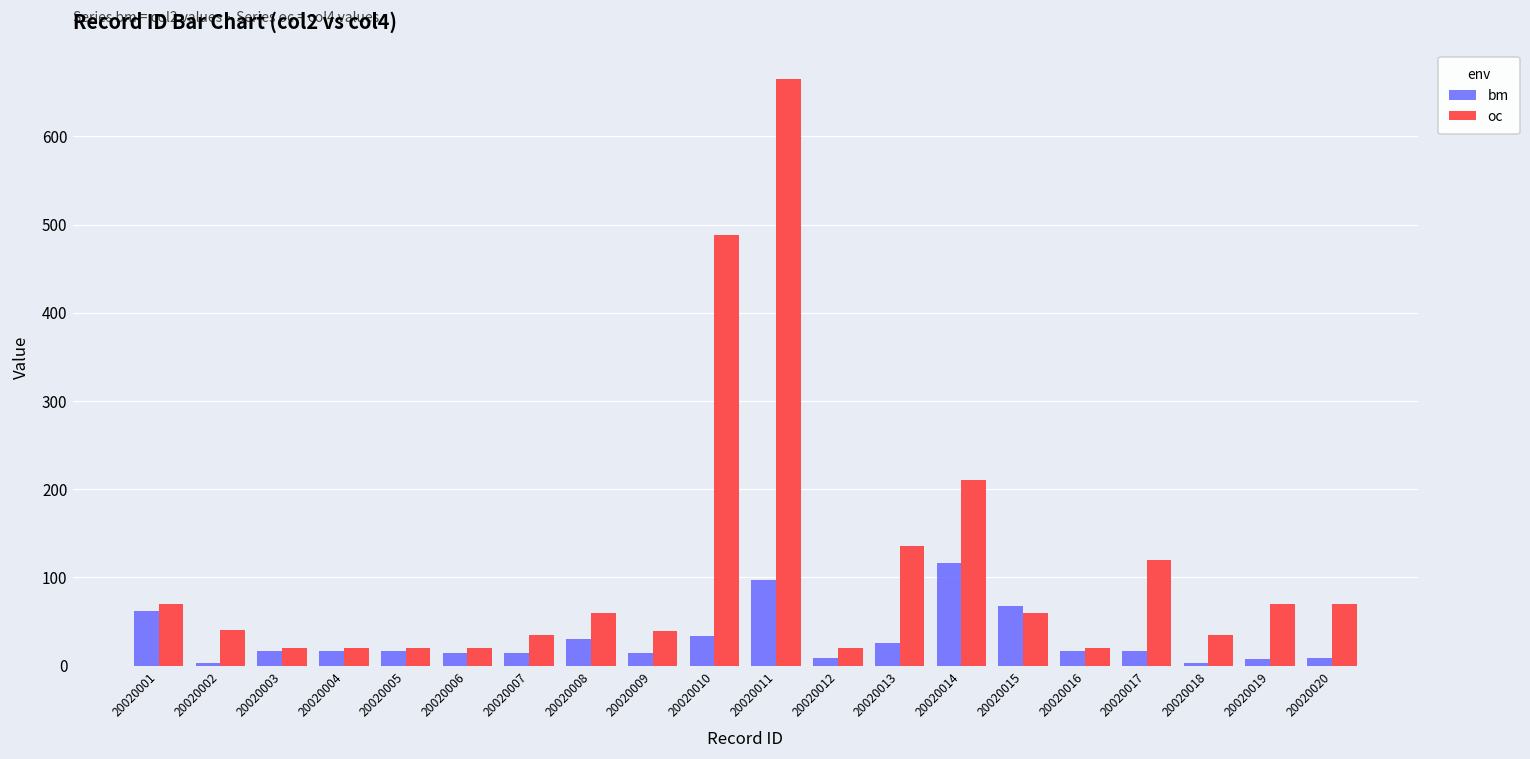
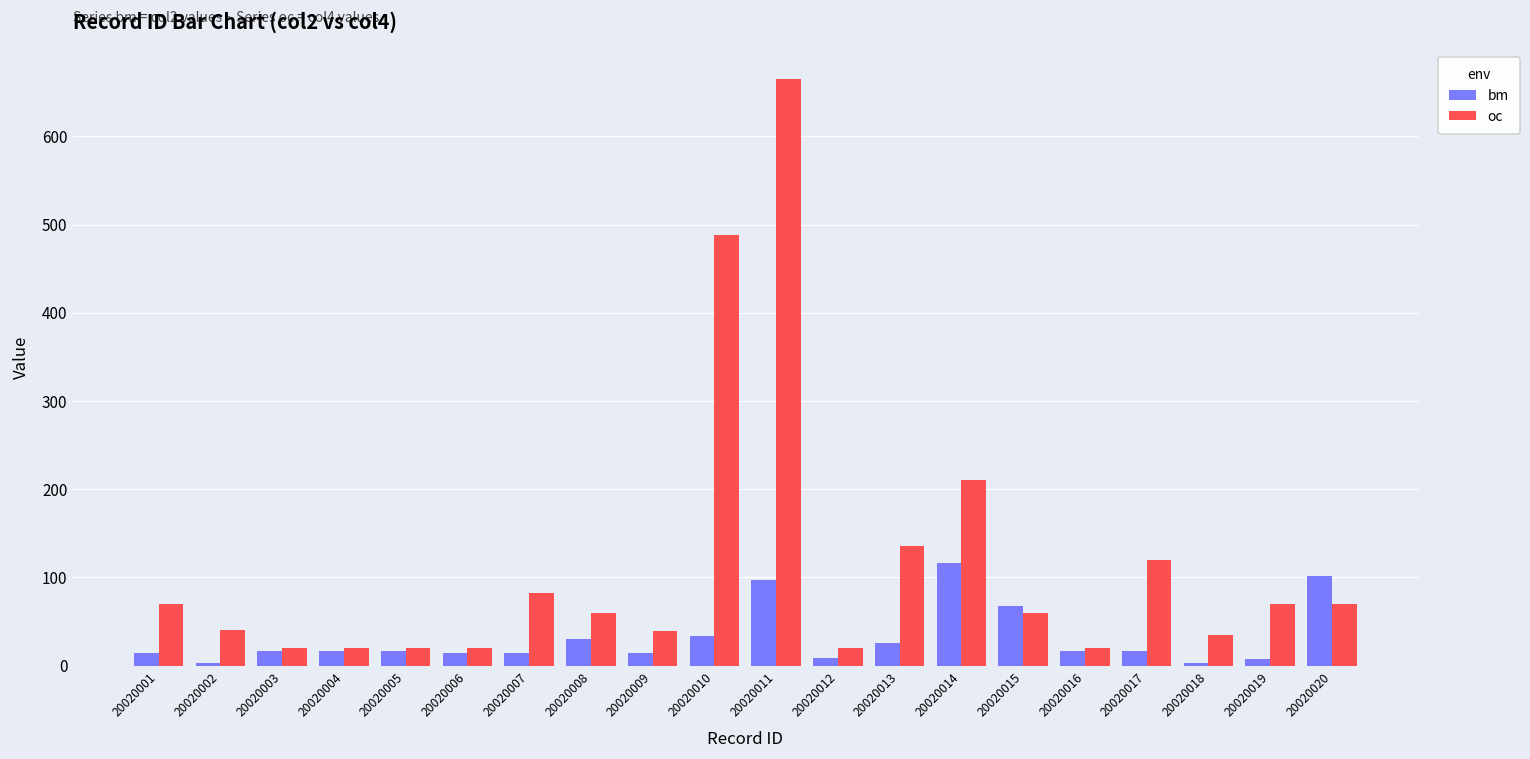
  {
    "bm": {
-     "20020001": 60,
+     "20020001": 10,
      "20020003": 20,
      "20020004": 20,
      "20020005": 20,
      "20020006": 10,
      "20020007": 10,
      "20020008": 30,
      "20020009": 10,
      "20020010": 30,
      "20020011": 100,
      "20020012": 10,
      "20020013": 30,
      "20020014": 120,
      "20020015": 70,
      "20020016": 20,
      "20020017": 20,
      "20020019": 10,
-     "20020020": 10
+     "20020020": 100
    },
    "oc": {
      "20020001": 70,
      "20020002": 40,
      "20020003": 20,
      "20020004": 20,
      "20020005": 20,
      "20020006": 20,
-     "20020007": 40,
+     "20020007": 80,
      "20020008": 60,
      "20020009": 40,
      "20020010": 490,
      "20020011": 670,
      "20020012": 20,
      "20020013": 140,
      "20020014": 210,
      "20020015": 60,
      "20020016": 20,
      "20020017": 120,
      "20020018": 40,
      "20020019": 70,
      "20020020": 70
    }
  }
